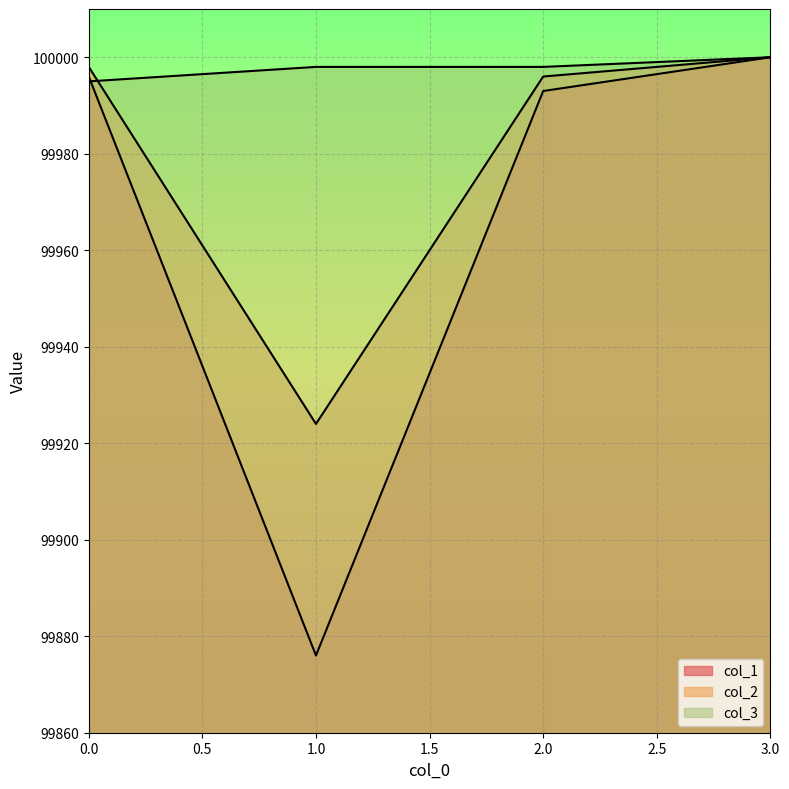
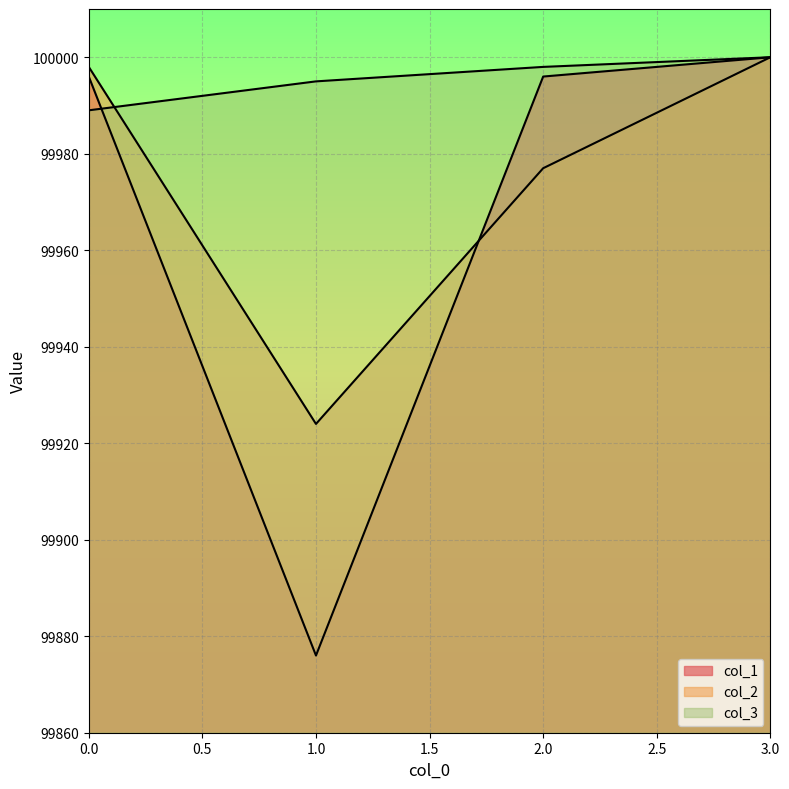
  {
    "col_1": {
      "0.0": 99996,
      "1.0": 99876,
-     "2.0": 99993
+     "2.0": 99996
    },
    "col_2": {
      "0.0": 99998,
      "1.0": 99924,
-     "2.0": 99996
+     "2.0": 99977
    },
    "col_3": {
-     "0.0": 99995,
-     "1.0": 99998,
+     "0.0": 99989,
+     "1.0": 99995,
      "2.0": 99998
    }
  }
